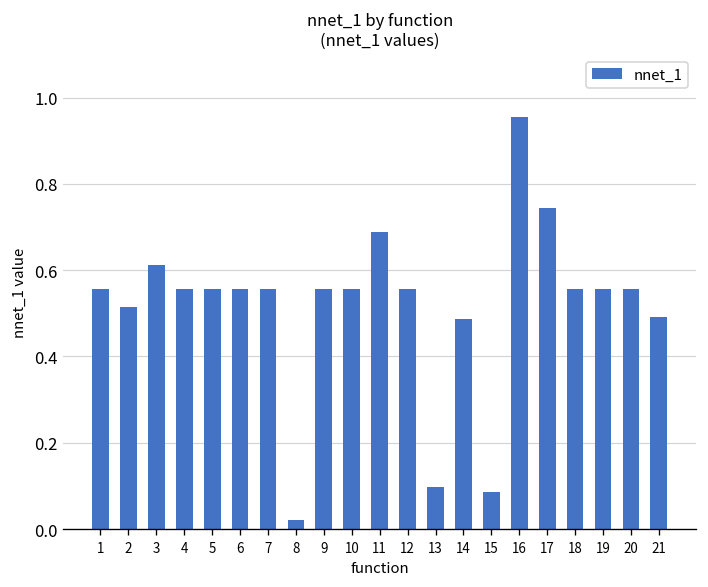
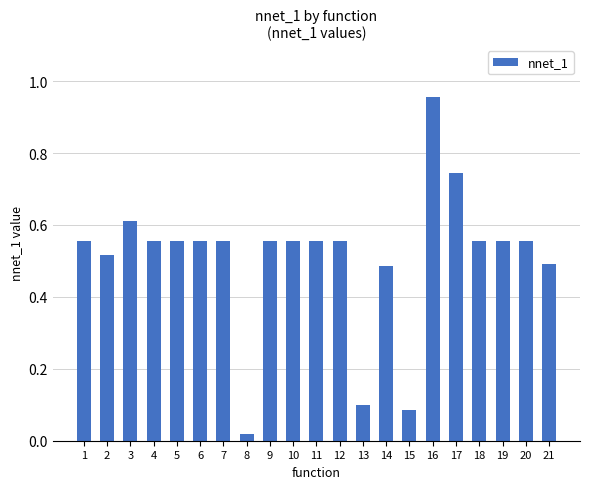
  {
    "1": 0.56,
    "2": 0.52,
    "3": 0.61,
    "4": 0.56,
    "5": 0.56,
    "6": 0.56,
    "7": 0.56,
    "8": 0.02,
    "9": 0.56,
    "10": 0.56,
-   "11": 0.69,
+   "11": 0.56,
    "12": 0.56,
    "13": 0.10,
    "14": 0.49,
    "15": 0.09,
    "16": 0.95,
    "17": 0.74,
    "18": 0.56,
    "19": 0.56,
    "20": 0.56,
    "21": 0.49
  }
